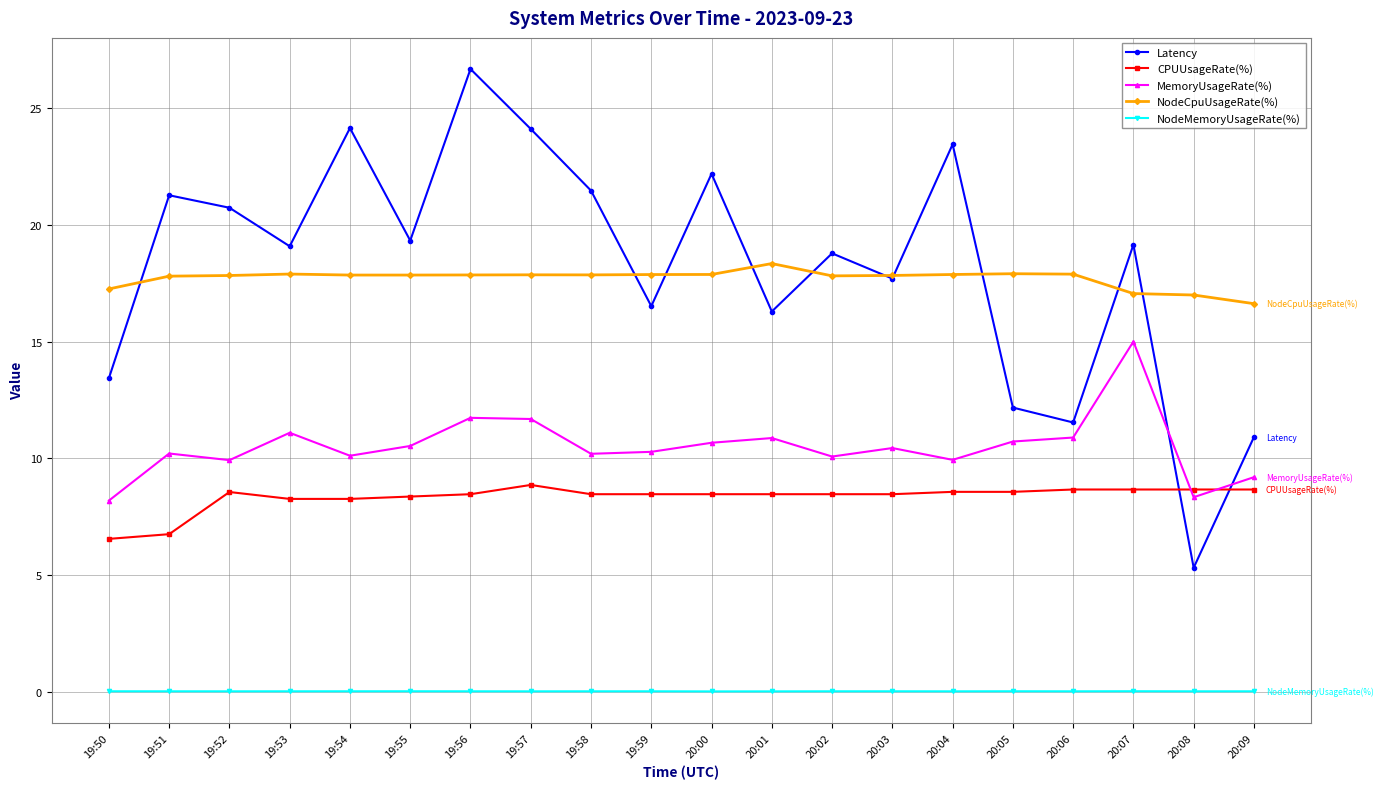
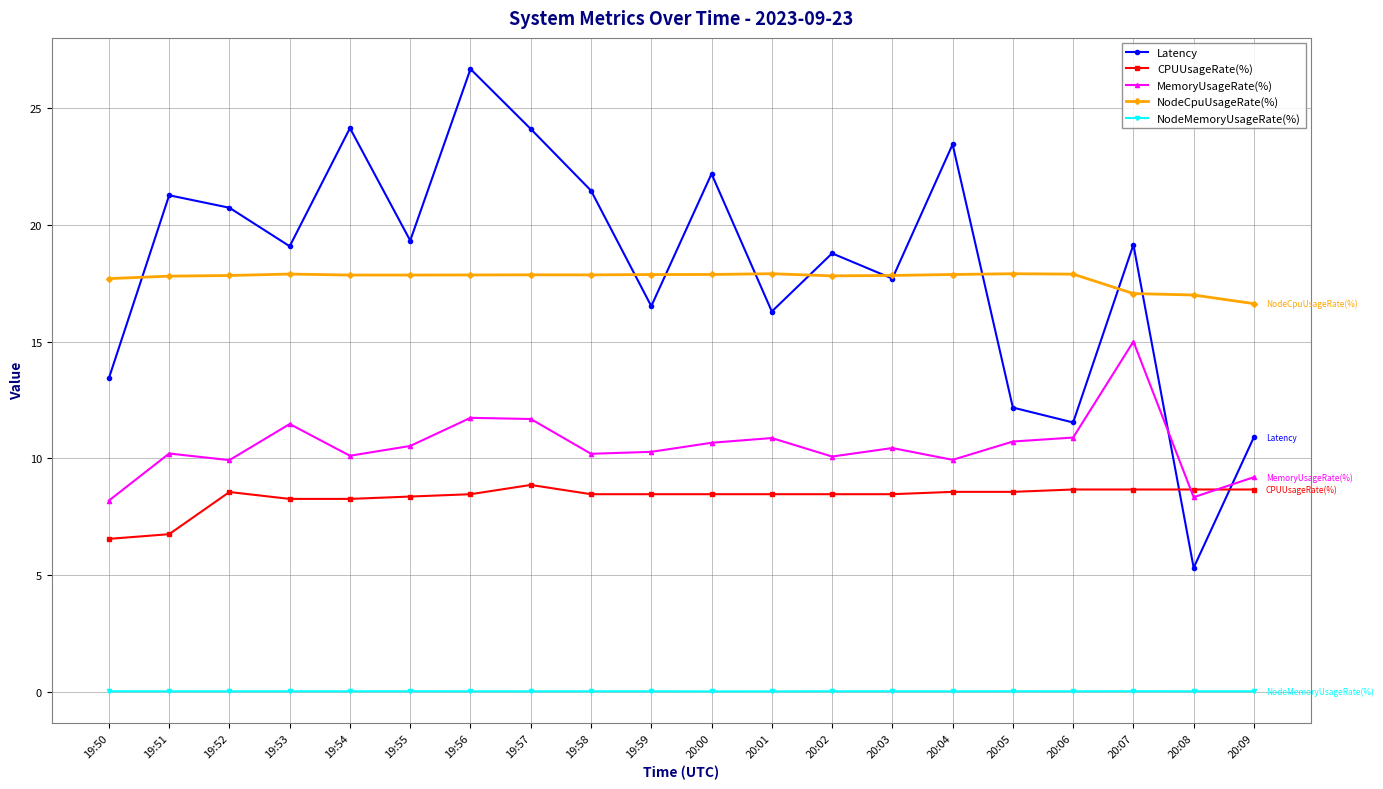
  {
    "Latency": {
      "19:50": 13.4,
      "19:51": 21.3,
      "19:52": 20.7,
      "19:53": 19.1,
      "19:54": 24.1,
      "19:55": 19.3,
      "19:56": 26.7,
      "19:57": 24.1,
      "19:58": 21.5,
      "19:59": 16.5,
      "20:00": 22.2,
      "20:01": 16.3,
      "20:02": 18.8,
      "20:03": 17.7,
      "20:04": 23.4,
      "20:05": 12.2,
      "20:06": 11.5,
      "20:07": 19.2,
      "20:08": 5.3,
      "20:09": 10.9
    },
    "CPUUsageRate(%)": {
      "19:50": 6.5,
      "19:51": 6.8,
      "19:52": 8.6,
      "19:53": 8.3,
      "19:54": 8.3,
      "19:55": 8.4,
      "19:56": 8.5,
      "19:57": 8.9,
      "19:58": 8.5,
      "19:59": 8.5,
      "20:00": 8.5,
      "20:01": 8.5,
      "20:02": 8.5,
      "20:03": 8.5,
      "20:04": 8.6,
      "20:05": 8.6,
      "20:06": 8.7,
      "20:07": 8.7,
      "20:08": 8.7,
      "20:09": 8.7
    },
    "MemoryUsageRate(%)": {
      "19:50": 8.2,
      "19:51": 10.2,
      "19:52": 9.9,
-     "19:53": 11.1,
+     "19:53": 11.5,
      "19:54": 10.1,
      "19:55": 10.5,
      "19:56": 11.7,
      "19:57": 11.7,
      "19:58": 10.2,
      "19:59": 10.3,
      "20:00": 10.7,
      "20:01": 10.9,
      "20:02": 10.1,
      "20:03": 10.4,
      "20:04": 9.9,
      "20:05": 10.7,
      "20:06": 10.9,
      "20:07": 15.0,
      "20:08": 8.3,
      "20:09": 9.2
    },
    "NodeCpuUsageRate(%)": {
-     "19:50": 17.3,
+     "19:50": 17.7,
      "19:51": 17.8,
      "19:52": 17.8,
      "19:53": 17.9,
      "19:54": 17.8,
      "19:55": 17.8,
      "19:56": 17.9,
      "19:57": 17.9,
      "19:58": 17.9,
      "19:59": 17.9,
      "20:00": 17.9,
-     "20:01": 18.3,
+     "20:01": 17.9,
      "20:02": 17.8,
      "20:03": 17.8,
      "20:04": 17.9,
      "20:05": 17.9,
      "20:06": 17.9,
      "20:07": 17.1,
      "20:08": 17.0,
      "20:09": 16.6
    },
    "NodeMemoryUsageRate(%)": {
      "19:50": 0.0,
      "19:51": 0.0,
      "19:52": 0.0,
      "19:53": 0.0,
      "19:54": 0.0,
      "19:55": 0.0,
      "19:56": 0.0,
      "19:57": 0.0,
      "19:58": 0.0,
      "19:59": 0.0,
      "20:00": 0.0,
      "20:01": 0.0,
      "20:02": 0.0,
      "20:03": 0.0,
      "20:04": 0.0,
      "20:05": 0.0,
      "20:06": 0.0,
      "20:07": 0.0,
      "20:08": 0.0,
      "20:09": 0.0
    }
  }
